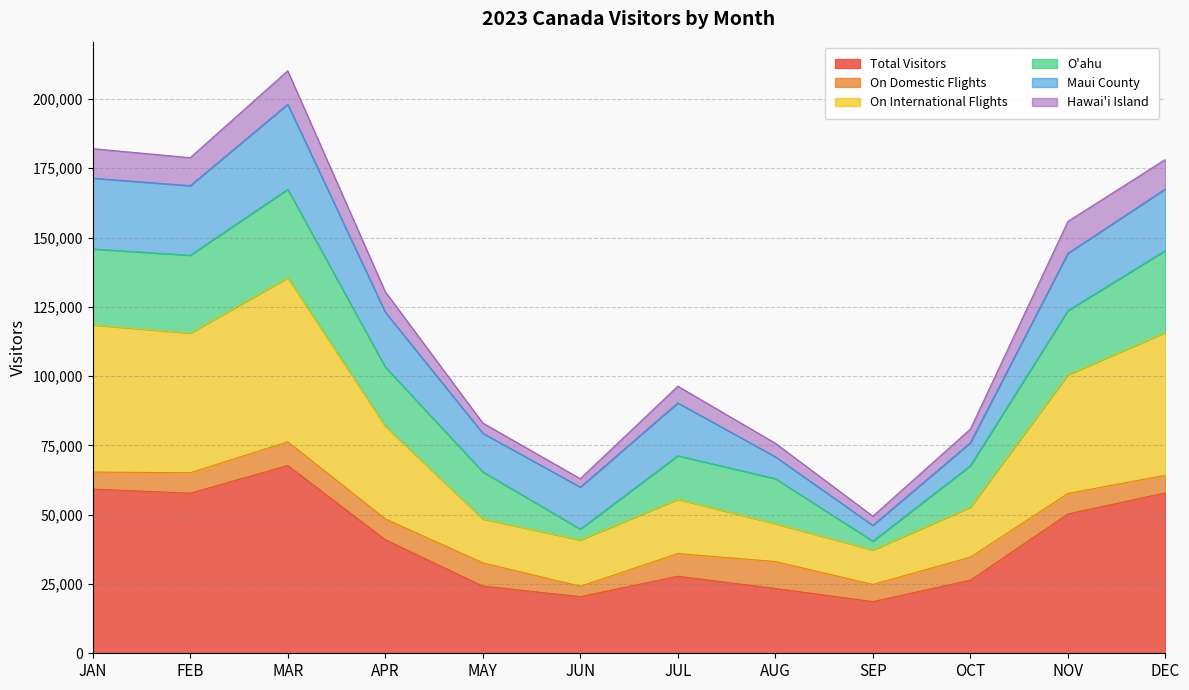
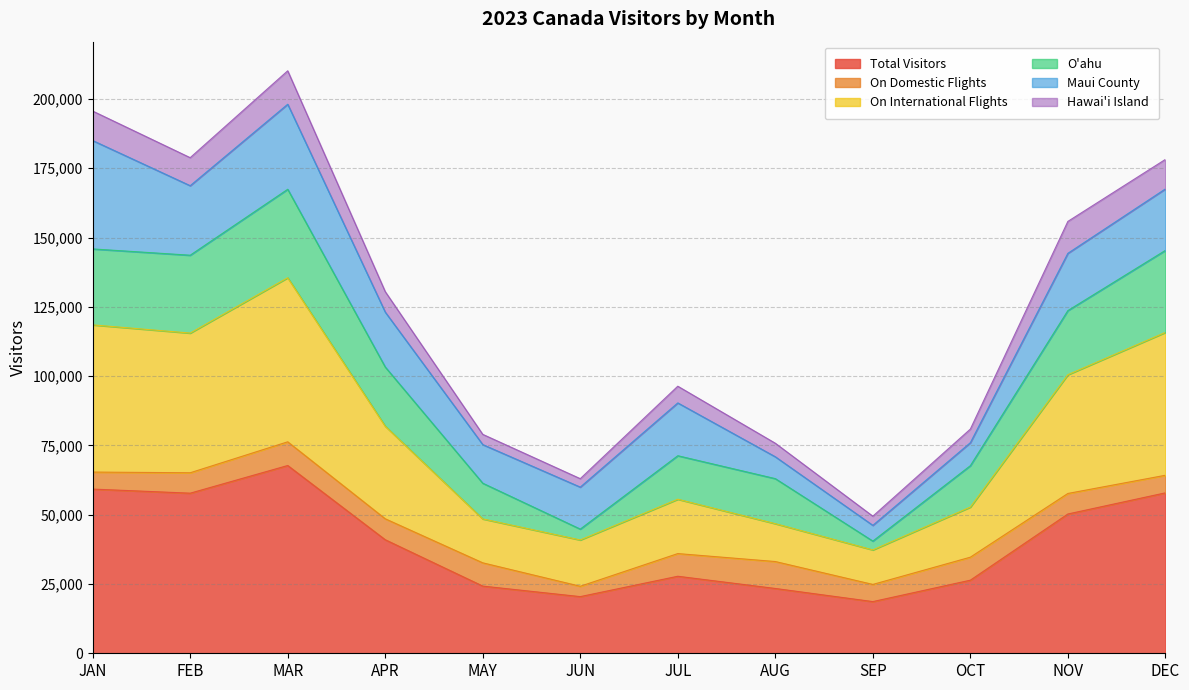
  {
    "On International Flights": {
      "JAN": "53,000",
      "FEB": "50,000",
      "MAR": "59,000",
      "APR": "33,000",
      "MAY": "16,000",
      "JUN": "17,000",
      "JUL": "20,000",
      "AUG": "14,000",
      "SEP": "12,000",
      "OCT": "18,000",
      "NOV": "43,000",
      "DEC": "52,000"
    },
    "O'ahu": {
      "JAN": "27,000",
      "FEB": "28,000",
      "MAR": "32,000",
      "APR": "21,000",
-     "MAY": "17,000",
+     "MAY": "13,000",
      "JUN": "4,000",
      "JUL": "16,000",
      "AUG": "16,000",
      "SEP": "3,000",
      "OCT": "15,000",
      "NOV": "23,000",
      "DEC": "30,000"
    },
    "Maui County": {
-     "JAN": "26,000",
+     "JAN": "39,000",
      "FEB": "25,000",
      "MAR": "31,000",
      "APR": "20,000",
      "MAY": "14,000",
      "JUN": "15,000",
      "JUL": "19,000",
      "AUG": "8,000",
      "SEP": "6,000",
      "OCT": "8,000",
      "NOV": "21,000",
      "DEC": "22,000"
    },
    "Hawai'i Island": {
      "JAN": "11,000",
      "FEB": "10,000",
      "MAR": "12,000",
      "APR": "7,000",
      "MAY": "4,000",
      "JUN": "3,000",
      "JUL": "6,000",
      "AUG": "5,000",
      "SEP": "3,000",
      "OCT": "5,000",
      "NOV": "12,000",
      "DEC": "11,000"
    }
  }
